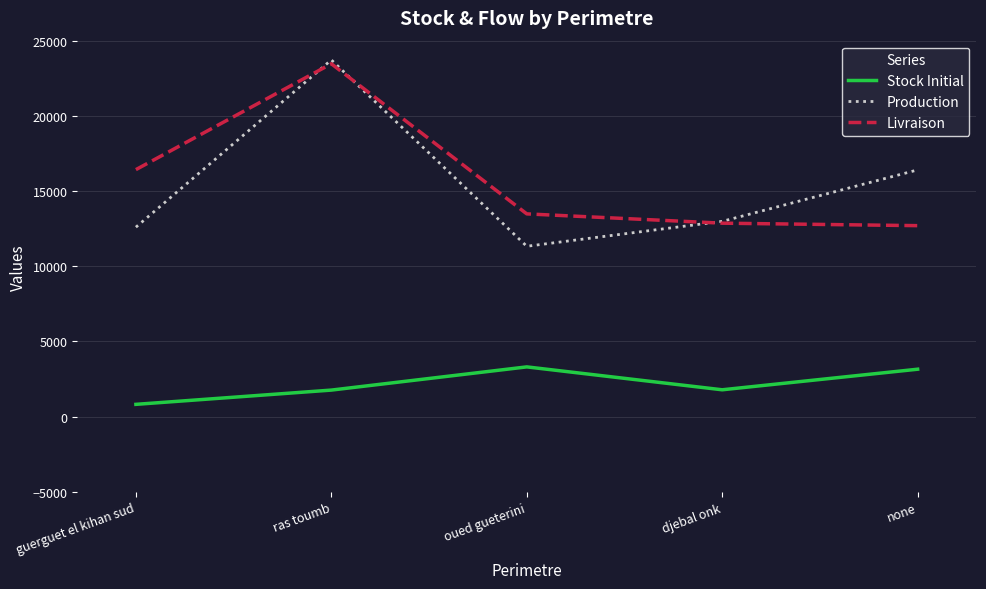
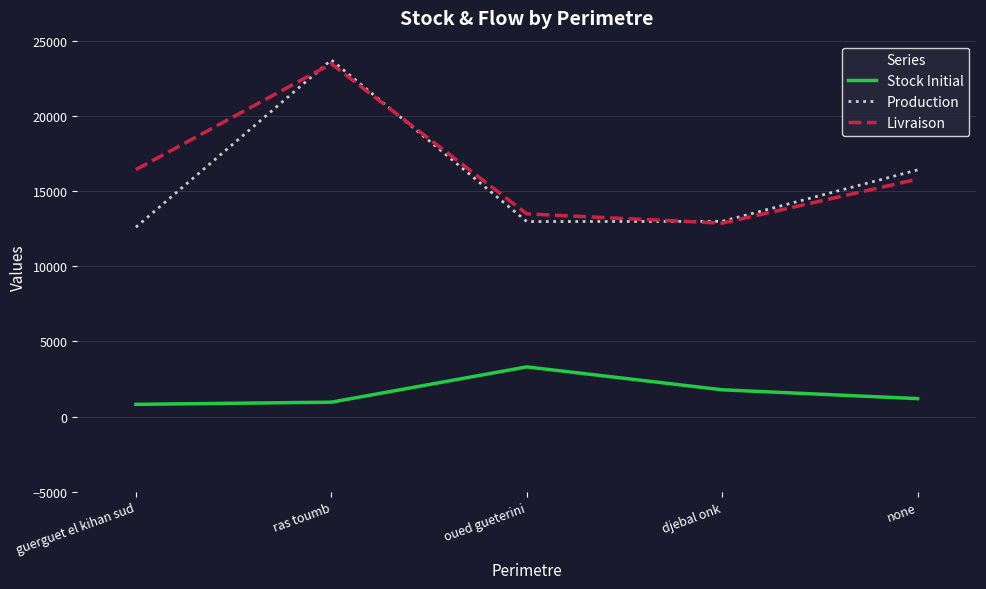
  {
    "Stock Initial": {
      "guerguet el kihan sud": 800,
-     "ras toumb": 1800,
+     "ras toumb": 1000,
      "oued gueterini": 3300,
      "djebal onk": 1800,
-     "none": 3200
+     "none": 1200
    },
    "Production": {
      "guerguet el kihan sud": 12600,
      "ras toumb": 23700,
-     "oued gueterini": 11300,
+     "oued gueterini": 13000,
      "none": 16400
    },
    "Livraison": {
      "guerguet el kihan sud": 16400,
      "ras toumb": 23500,
      "oued gueterini": 13500,
-     "none": 12700
+     "none": 15800
    }
  }
